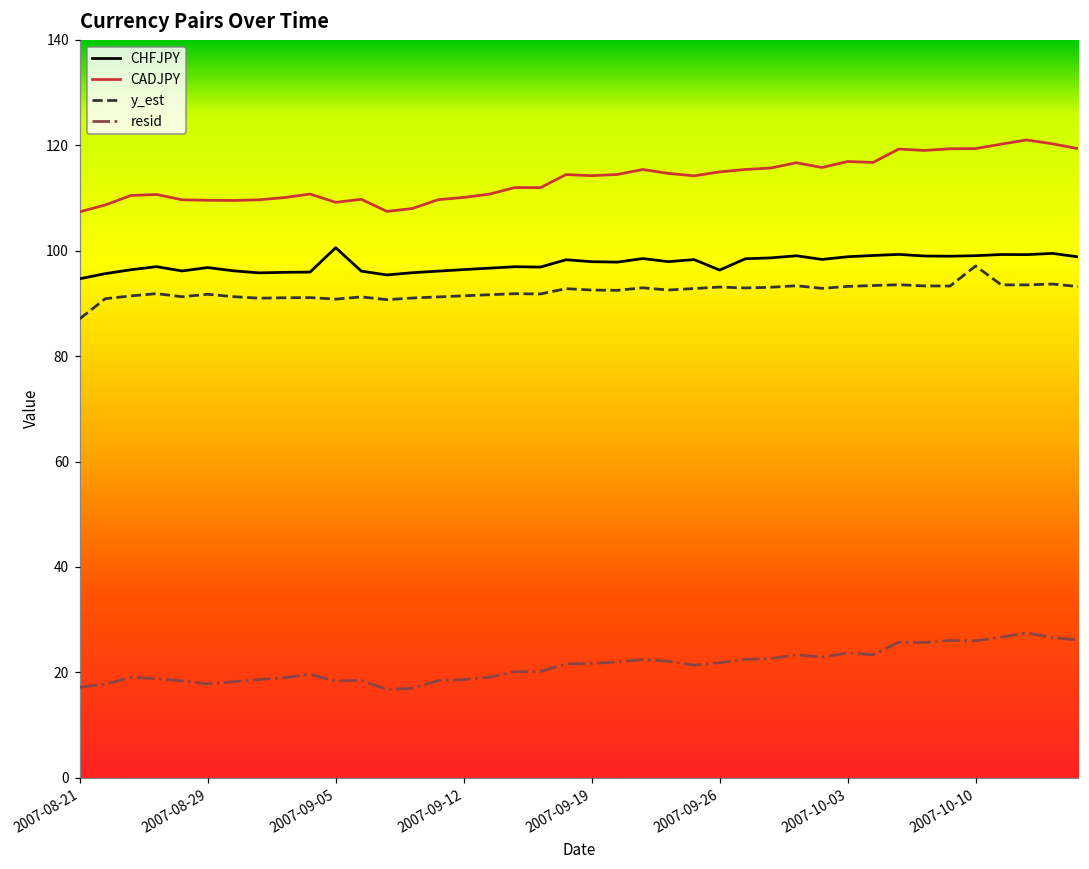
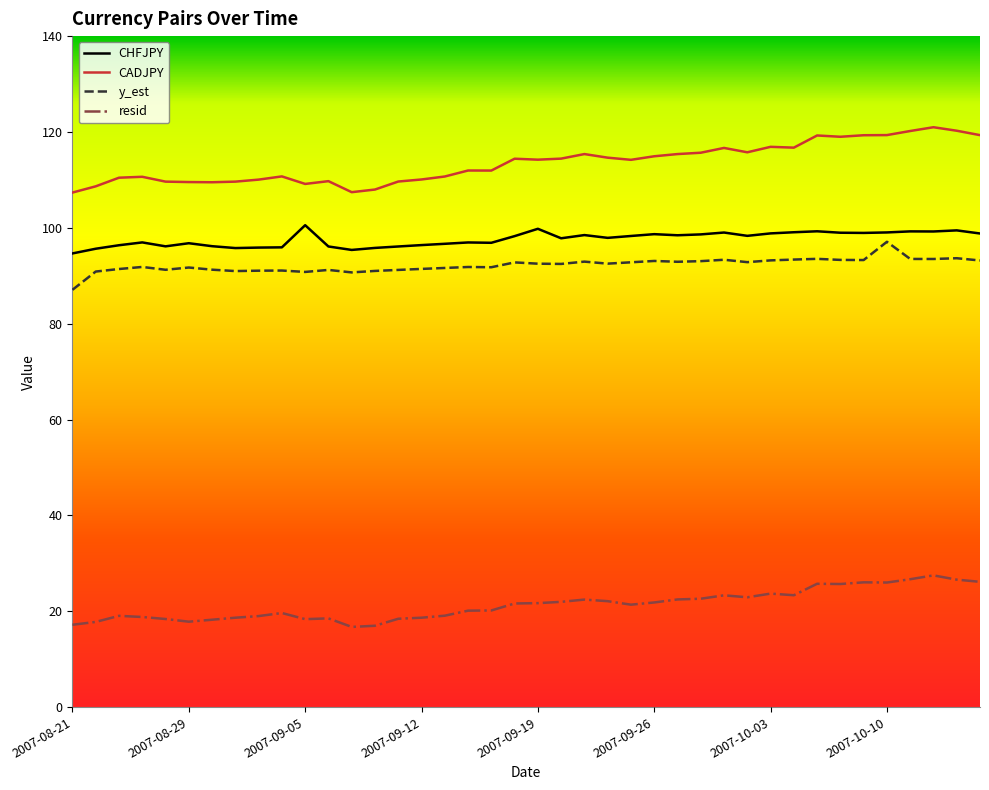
  {
    "CHFJPY": {
      "2007-08-21": 95,
      "2007-08-29": 97,
      "2007-09-05": 101,
      "2007-09-12": 96,
-     "2007-09-19": 98,
-     "2007-09-26": 96,
+     "2007-09-19": 100,
+     "2007-09-26": 99,
      "2007-10-03": 99,
      "2007-10-10": 99
    },
    "CADJPY": {
      "2007-08-21": 107,
      "2007-08-29": 110,
      "2007-09-05": 109,
      "2007-09-12": 110,
      "2007-09-19": 114,
      "2007-09-26": 115,
      "2007-10-03": 117,
      "2007-10-10": 119
    },
    "y_est": {
      "2007-08-21": 87,
      "2007-08-29": 92,
      "2007-09-05": 91,
      "2007-09-12": 91,
      "2007-09-19": 93,
      "2007-09-26": 93,
      "2007-10-03": 93,
      "2007-10-10": 97
    },
    "resid": {
      "2007-08-21": 17,
      "2007-08-29": 18,
      "2007-09-05": 18,
      "2007-09-12": 19,
      "2007-09-19": 22,
      "2007-09-26": 22,
      "2007-10-03": 24,
      "2007-10-10": 26
    }
  }
